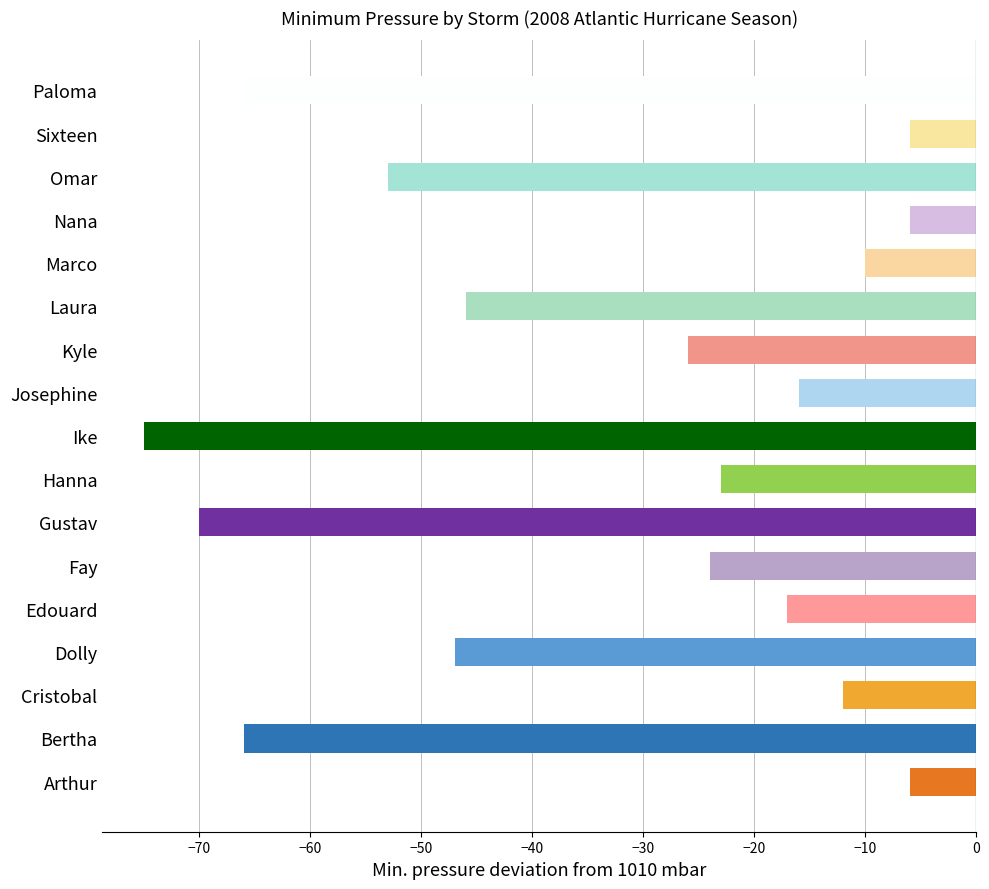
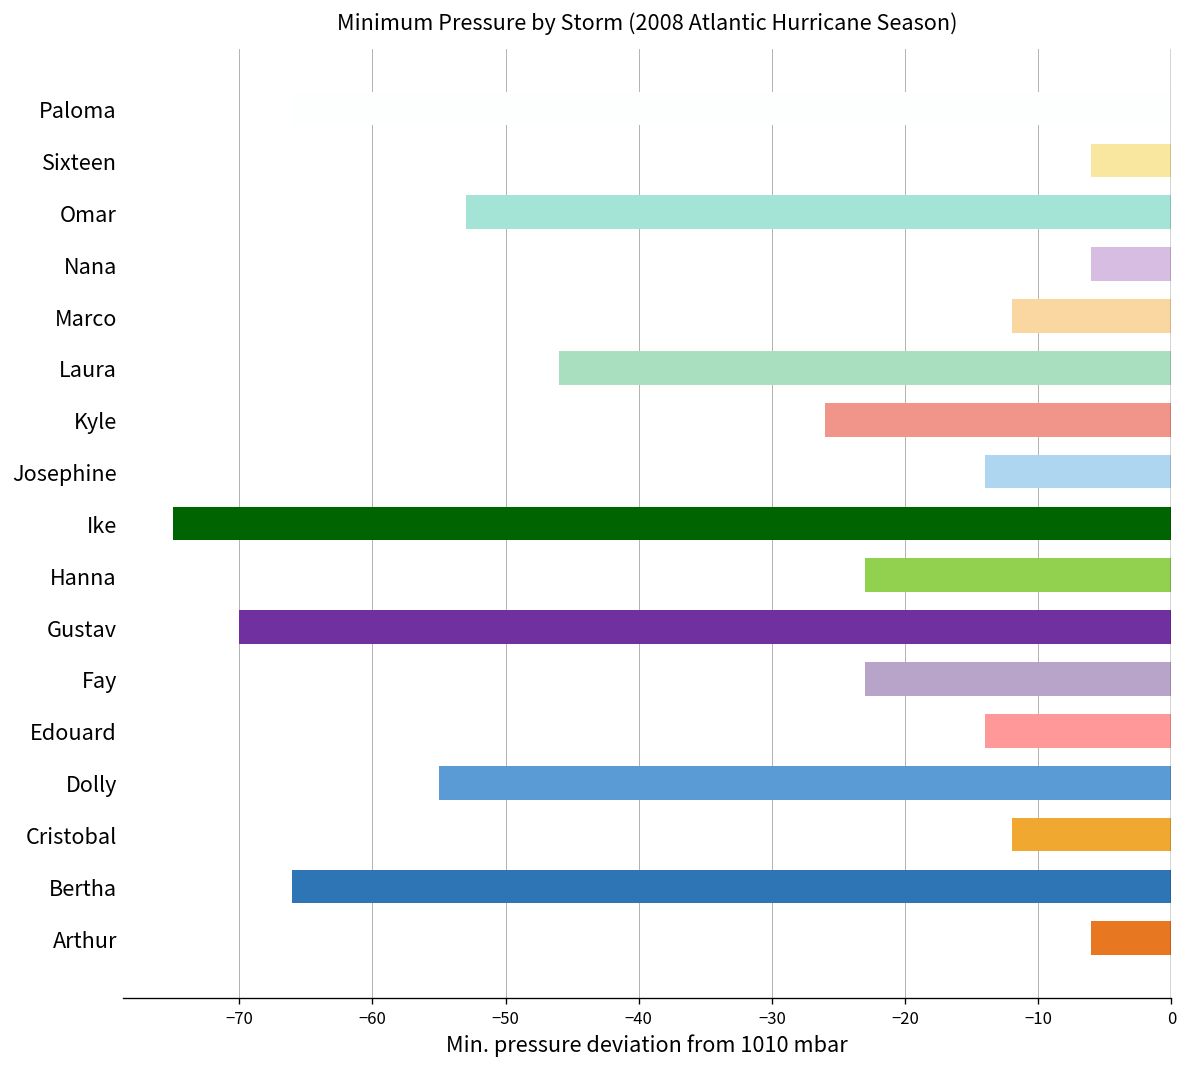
  {
    "Paloma": -66.0,
    "Sixteen": -6.0,
    "Omar": -53.0,
    "Nana": -6.0,
-   "Marco": -10.0,
+   "Marco": -12.0,
    "Laura": -46.0,
    "Kyle": -26.0,
-   "Josephine": -16.0,
+   "Josephine": -14.0,
    "Ike": -75.0,
    "Hanna": -23.0,
    "Gustav": -70.0,
-   "Fay": -24.0,
-   "Edouard": -17.0,
-   "Dolly": -47.0,
+   "Fay": -23.0,
+   "Edouard": -14.0,
+   "Dolly": -55.0,
    "Cristobal": -12.0,
    "Bertha": -66.0,
    "Arthur": -6.0
  }
